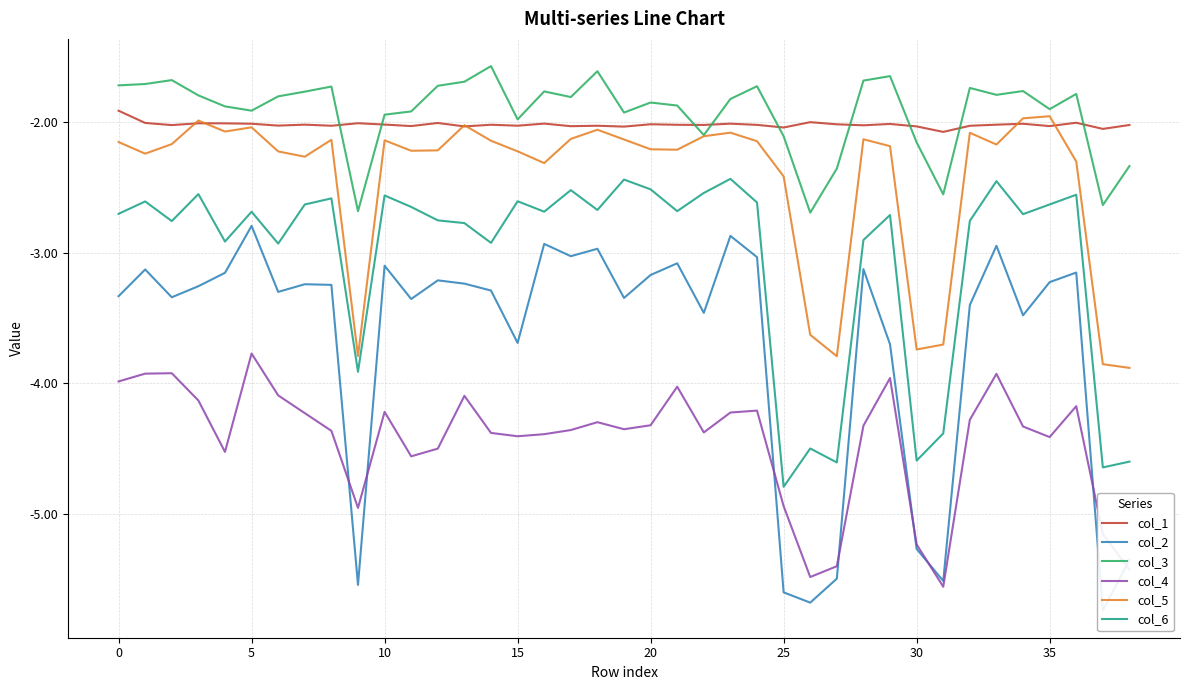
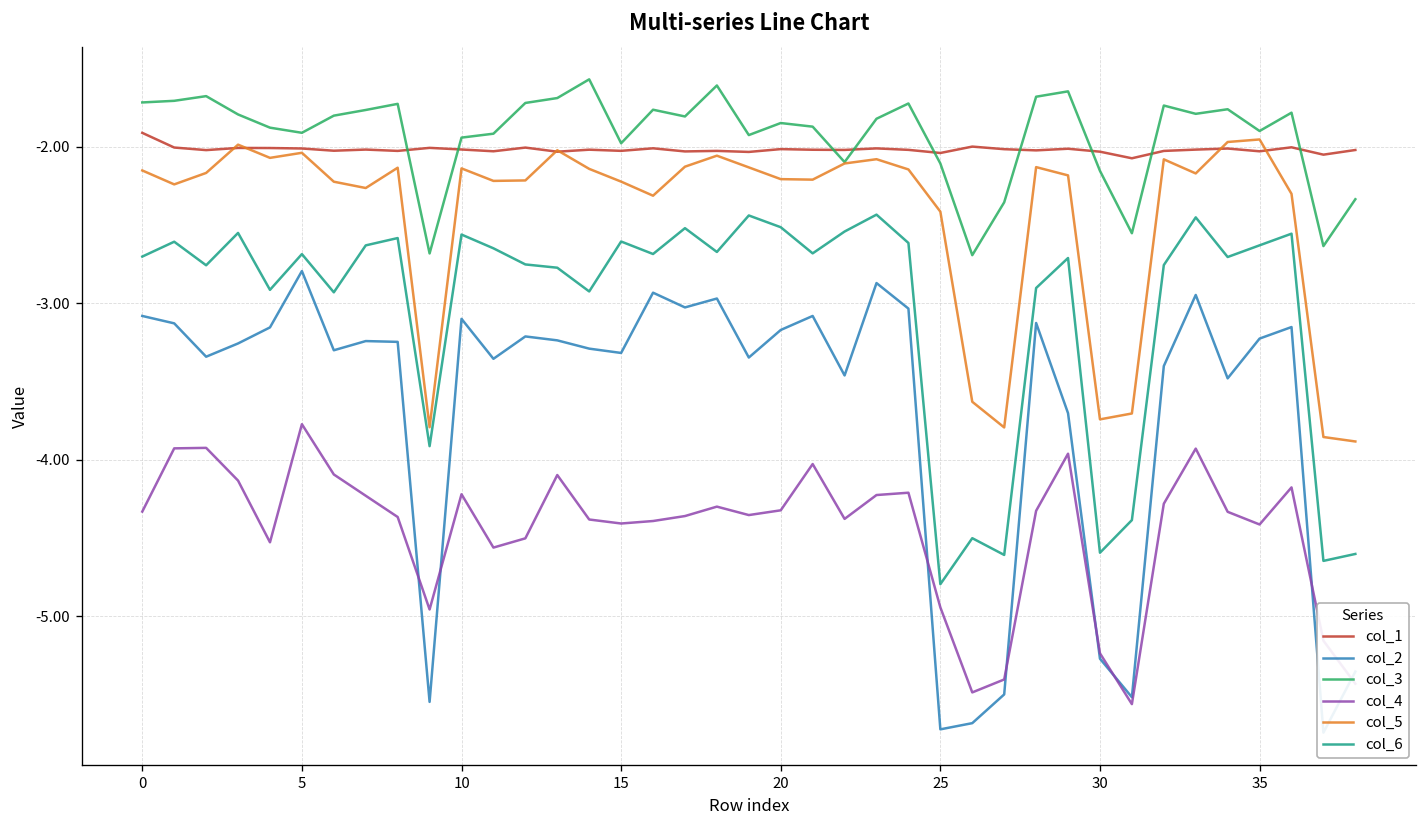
  {
    "col_1": {
      "0": -1.91,
      "5": -2.01,
      "10": -2.02,
      "15": -2.03,
      "20": -2.01,
      "25": -2.04,
      "30": -2.03,
      "35": -2.03
    },
    "col_2": {
-     "0": -3.33,
+     "0": -3.08,
      "5": -2.79,
      "10": -3.10,
-     "15": -3.69,
+     "15": -3.32,
      "20": -3.17,
-     "25": -5.60,
+     "25": -5.72,
      "30": -5.27,
      "35": -3.23
    },
    "col_4": {
-     "0": -3.99,
+     "0": -4.33,
      "5": -3.77,
      "10": -4.22,
      "15": -4.41,
      "20": -4.32,
      "25": -4.94,
      "30": -5.24,
      "35": -4.41
    },
    "col_5": {
      "0": -2.15,
      "5": -2.04,
      "10": -2.14,
      "15": -2.22,
      "20": -2.21,
      "25": -2.41,
      "30": -3.74,
      "35": -1.95
    }
  }
